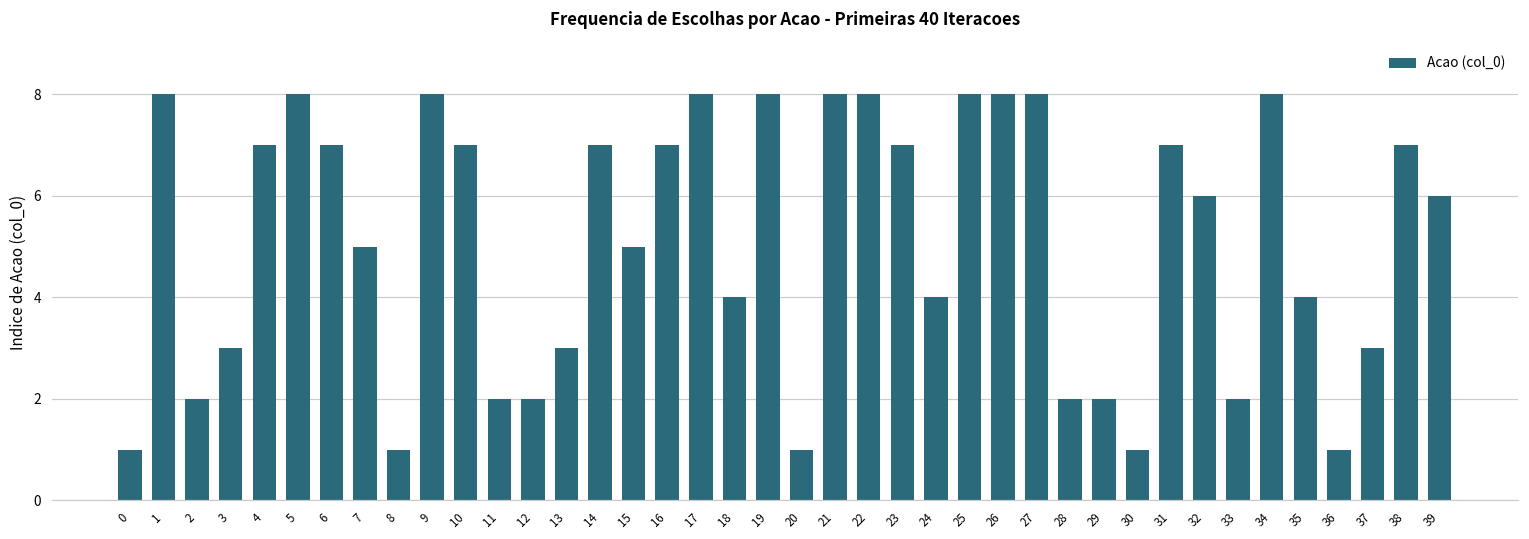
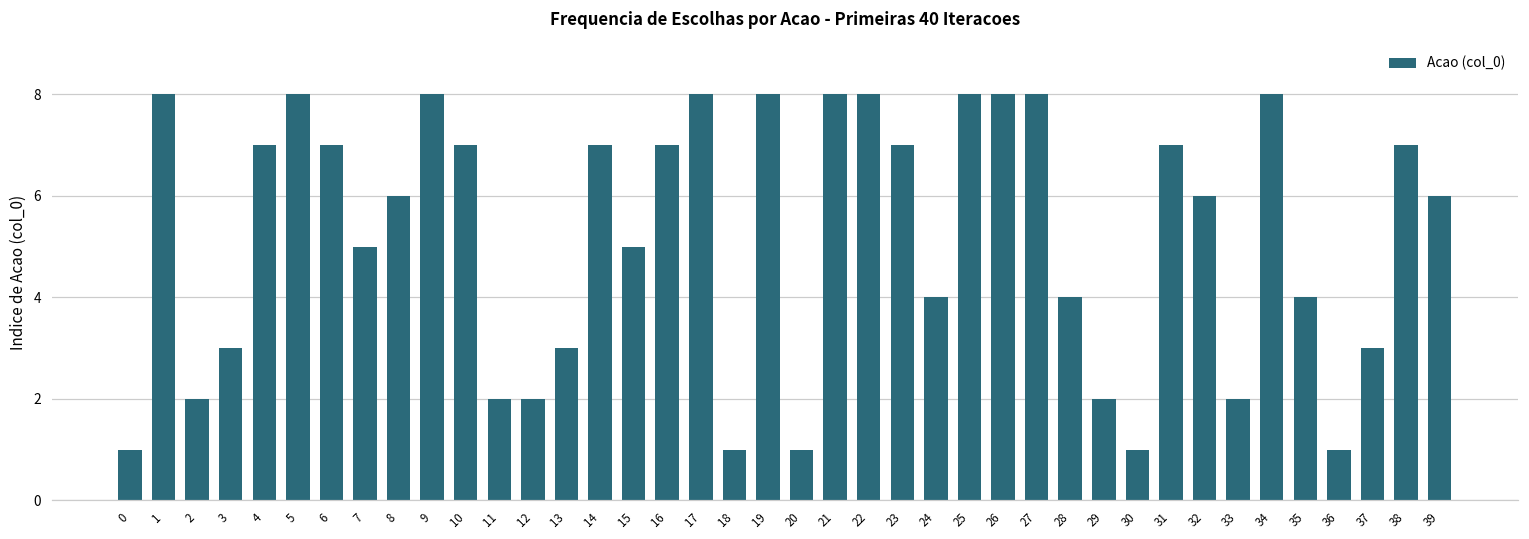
  {
    "0": 1,
    "1": 8,
    "2": 2,
    "3": 3,
    "4": 7,
    "5": 8,
    "6": 7,
    "7": 5,
-   "8": 1,
+   "8": 6,
    "9": 8,
    "10": 7,
    "11": 2,
    "12": 2,
    "13": 3,
    "14": 7,
    "15": 5,
    "16": 7,
    "17": 8,
-   "18": 4,
+   "18": 1,
    "19": 8,
    "20": 1,
    "21": 8,
    "22": 8,
    "23": 7,
    "24": 4,
    "25": 8,
    "26": 8,
    "27": 8,
-   "28": 2,
+   "28": 4,
    "29": 2,
    "30": 1,
    "31": 7,
    "32": 6,
    "33": 2,
    "34": 8,
    "35": 4,
    "36": 1,
    "37": 3,
    "38": 7,
    "39": 6
  }
